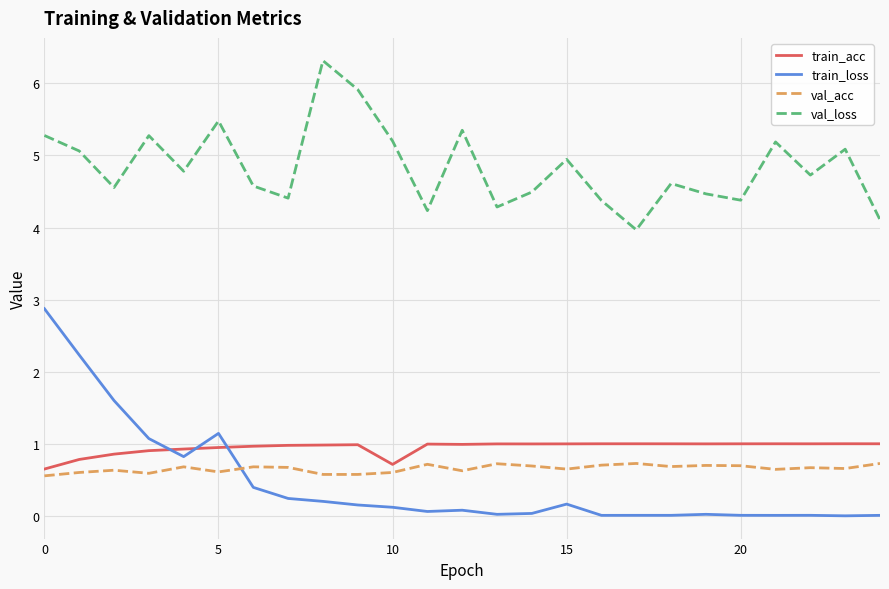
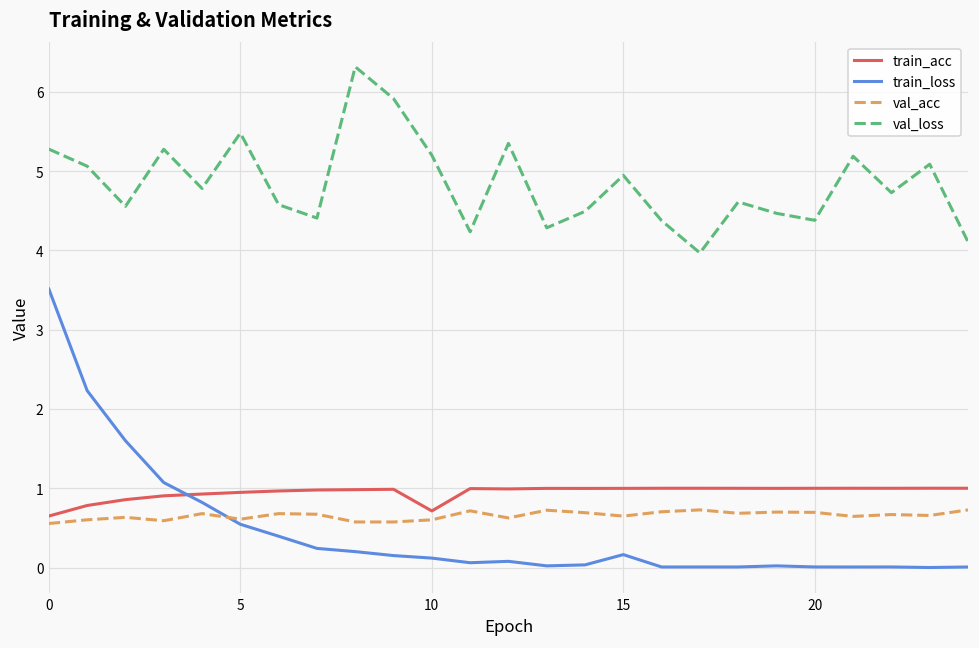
  {
    "train_acc": {
      "0": 0.6,
      "5": 0.9,
      "10": 0.7,
      "15": 1.0,
      "20": 1.0
    },
    "train_loss": {
-     "0": 2.9,
-     "5": 1.1,
+     "0": 3.5,
+     "5": 0.5,
      "10": 0.1,
      "15": 0.2,
      "20": 0.0
    },
    "val_acc": {
      "0": 0.6,
      "5": 0.6,
      "10": 0.6,
      "15": 0.6,
      "20": 0.7
    },
    "val_loss": {
      "0": 5.3,
      "5": 5.5,
      "10": 5.2,
      "15": 4.9,
      "20": 4.4
    }
  }
